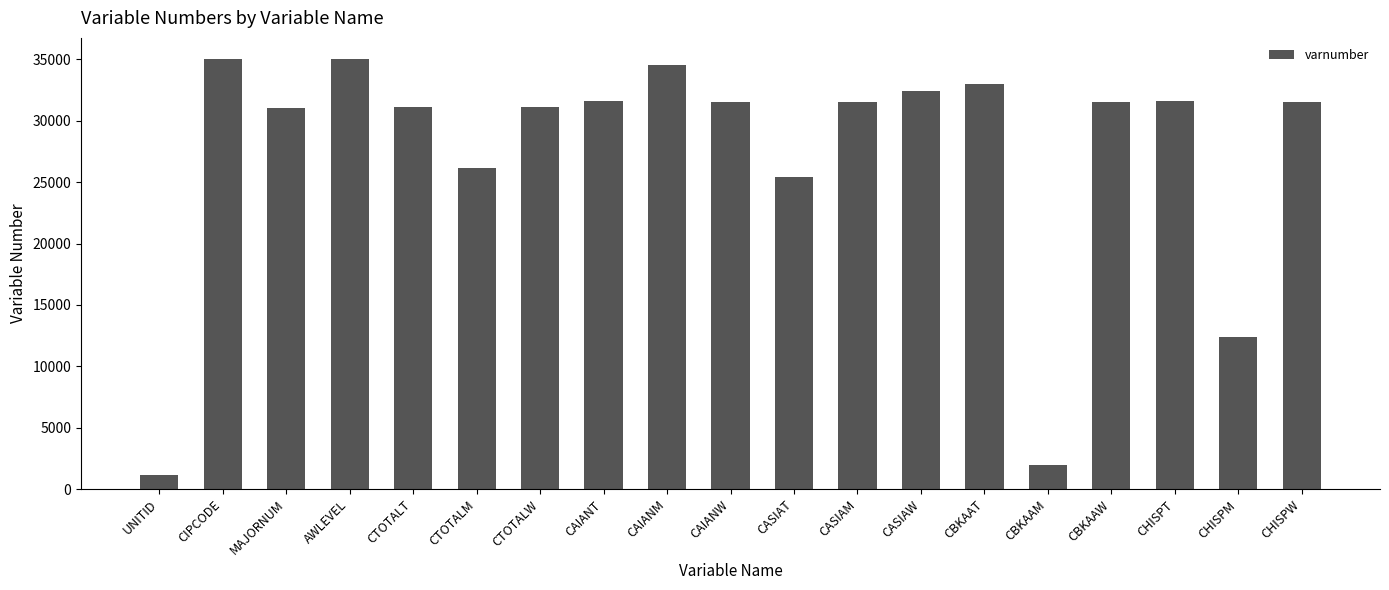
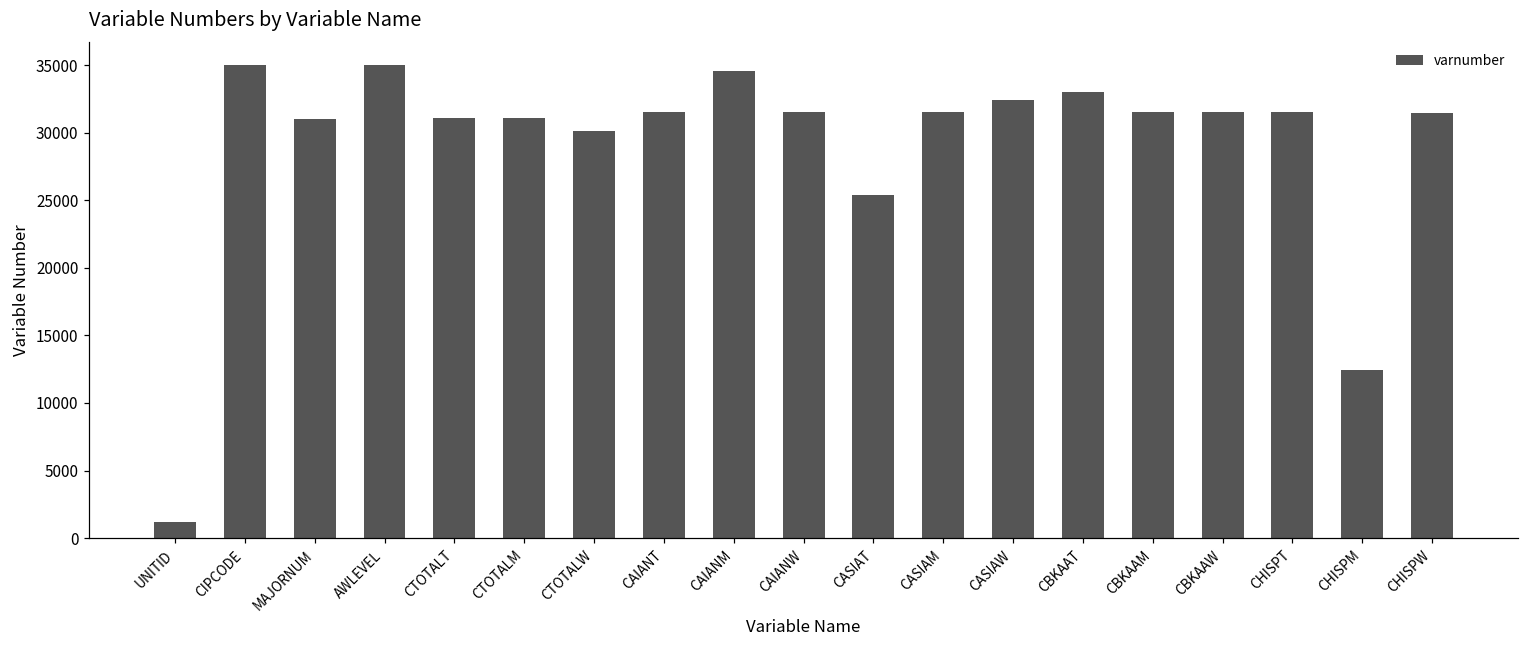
  {
    "UNITID": 1200,
    "CIPCODE": 35000,
    "MAJORNUM": 31000,
    "AWLEVEL": 35000,
    "CTOTALT": 31100,
-   "CTOTALM": 26100,
-   "CTOTALW": 31100,
+   "CTOTALM": 31100,
+   "CTOTALW": 30100,
    "CAIANT": 31600,
    "CAIANM": 34600,
    "CAIANW": 31500,
    "CASIAT": 25400,
    "CASIAM": 31500,
    "CASIAW": 32400,
    "CBKAAT": 33000,
-   "CBKAAM": 2000,
+   "CBKAAM": 31500,
    "CBKAAW": 31500,
    "CHISPT": 31600,
    "CHISPM": 12400,
    "CHISPW": 31500
  }
